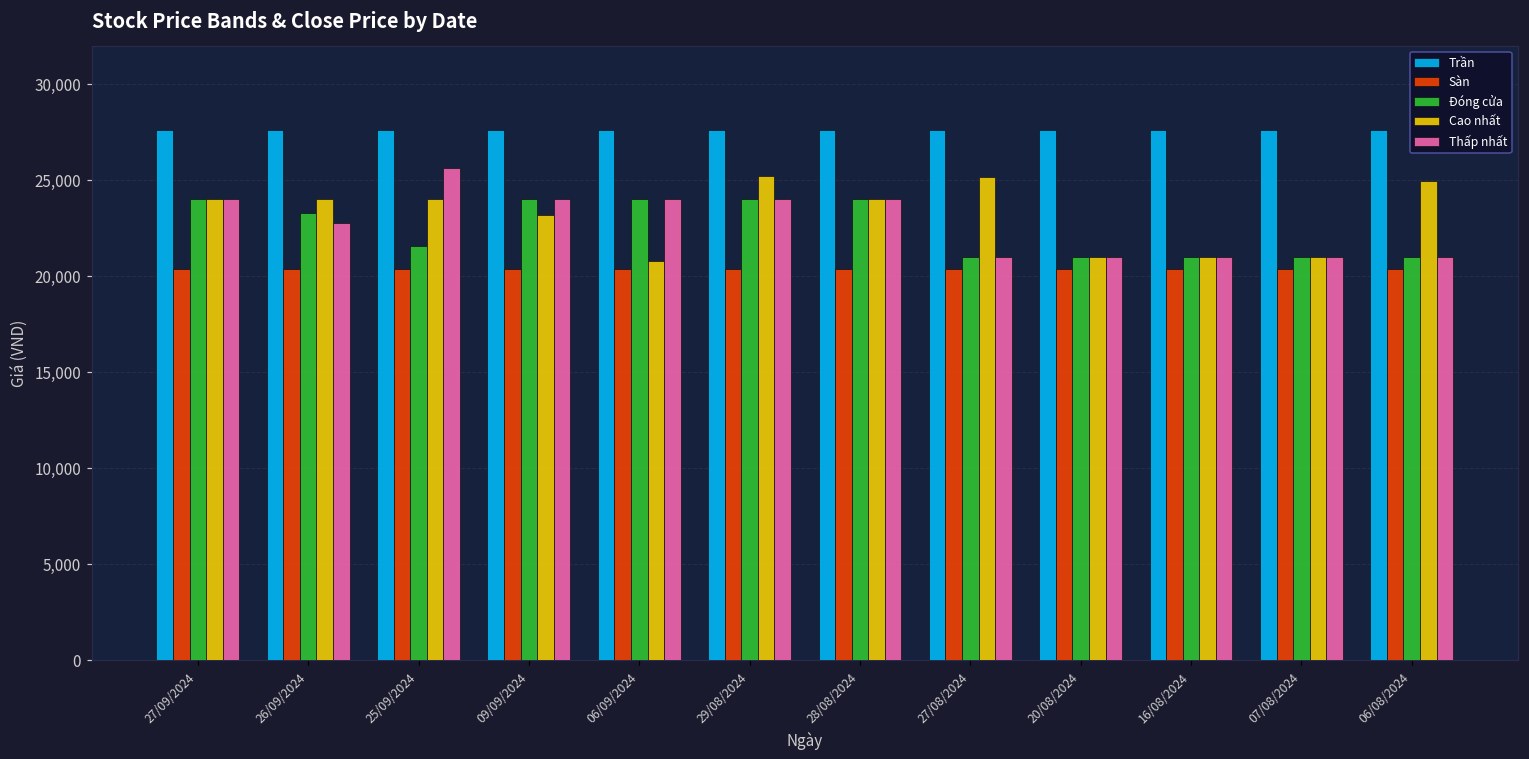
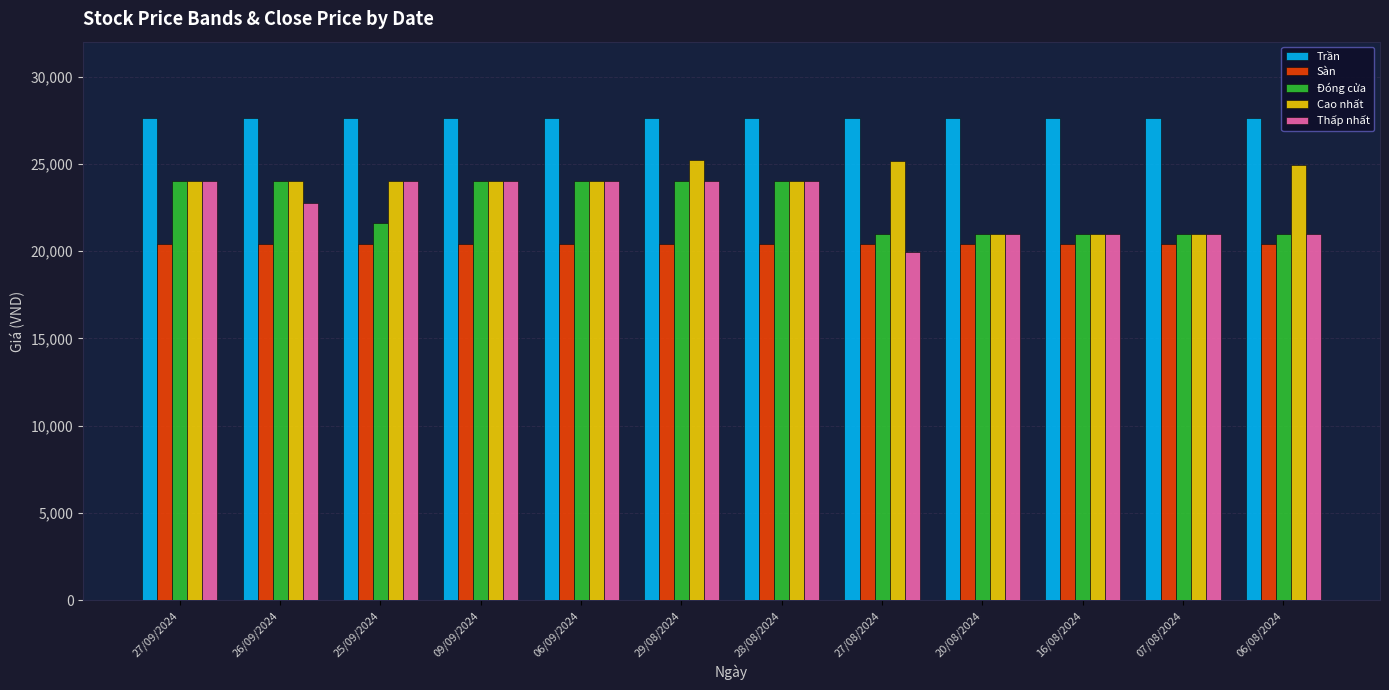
  {
    "Trần": {
      "27/09/2024": "27,600",
      "26/09/2024": "27,600",
      "25/09/2024": "27,600",
      "09/09/2024": "27,600",
      "06/09/2024": "27,600",
      "29/08/2024": "27,600",
      "28/08/2024": "27,600",
      "27/08/2024": "27,600",
      "20/08/2024": "27,600",
      "16/08/2024": "27,600",
      "07/08/2024": "27,600",
      "06/08/2024": "27,600"
    },
    "Sàn": {
      "27/09/2024": "20,400",
      "26/09/2024": "20,400",
      "25/09/2024": "20,400",
      "09/09/2024": "20,400",
      "06/09/2024": "20,400",
      "29/08/2024": "20,400",
      "28/08/2024": "20,400",
      "27/08/2024": "20,400",
      "20/08/2024": "20,400",
      "16/08/2024": "20,400",
      "07/08/2024": "20,400",
      "06/08/2024": "20,400"
    },
    "Đóng cửa": {
      "27/09/2024": "24,000",
-     "26/09/2024": "23,300",
+     "26/09/2024": "24,000",
      "25/09/2024": "21,600",
      "09/09/2024": "24,000",
      "06/09/2024": "24,000",
      "29/08/2024": "24,000",
      "28/08/2024": "24,000",
      "27/08/2024": "21,000",
      "20/08/2024": "21,000",
      "16/08/2024": "21,000",
      "07/08/2024": "21,000",
      "06/08/2024": "21,000"
    },
    "Cao nhất": {
      "27/09/2024": "24,000",
      "26/09/2024": "24,000",
      "25/09/2024": "24,000",
-     "09/09/2024": "23,200",
-     "06/09/2024": "20,800",
+     "09/09/2024": "24,000",
+     "06/09/2024": "24,000",
      "29/08/2024": "25,200",
      "28/08/2024": "24,000",
      "27/08/2024": "25,200",
      "20/08/2024": "21,000",
      "16/08/2024": "21,000",
      "07/08/2024": "21,000",
      "06/08/2024": "25,000"
    },
    "Thấp nhất": {
      "27/09/2024": "24,000",
      "26/09/2024": "22,800",
-     "25/09/2024": "25,600",
+     "25/09/2024": "24,000",
      "09/09/2024": "24,000",
      "06/09/2024": "24,000",
      "29/08/2024": "24,000",
      "28/08/2024": "24,000",
-     "27/08/2024": "21,000",
+     "27/08/2024": "20,000",
      "20/08/2024": "21,000",
      "16/08/2024": "21,000",
      "07/08/2024": "21,000",
      "06/08/2024": "21,000"
    }
  }
